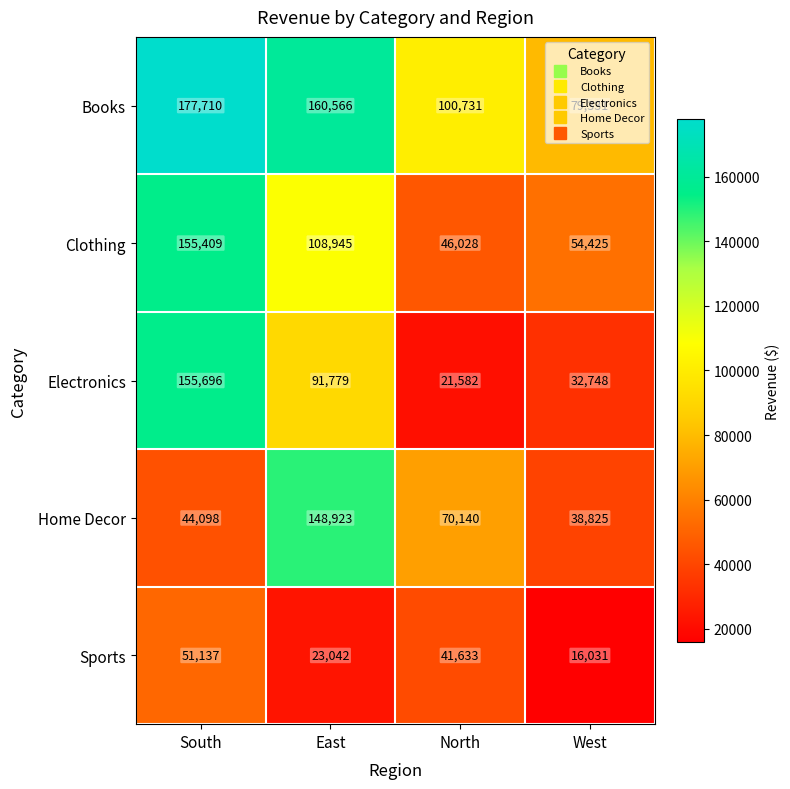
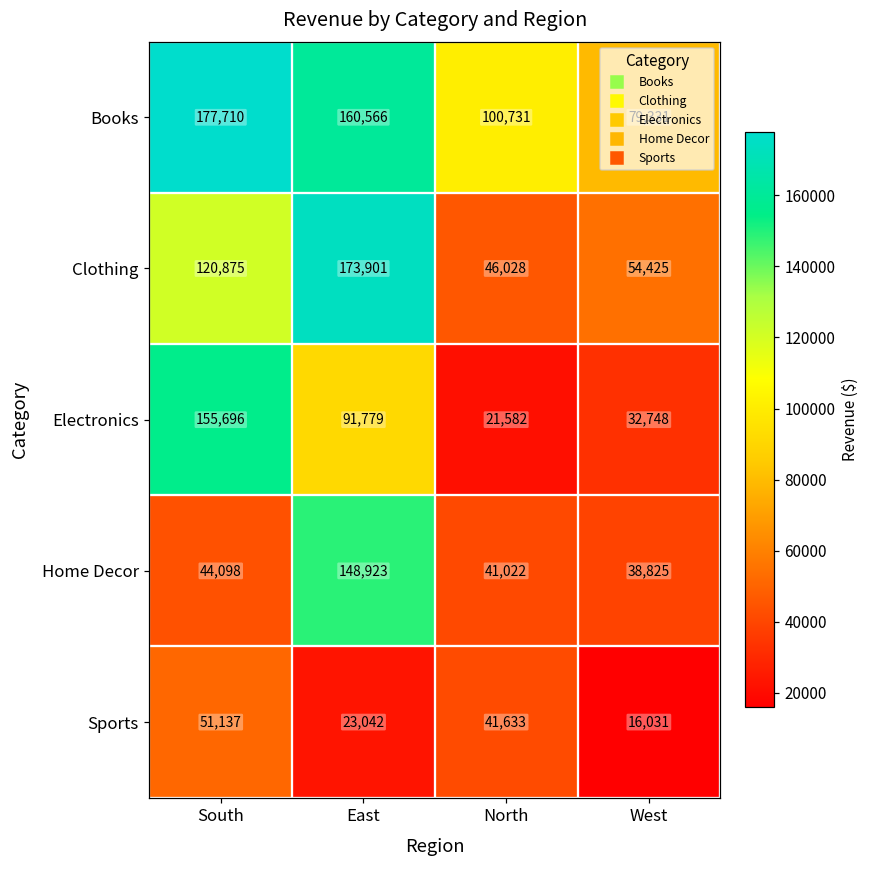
  {
    "Clothing": {
-     "South": "155,409",
-     "East": "108,945"
+     "South": "120,875",
+     "East": "173,901"
    },
    "Home Decor": {
-     "North": "70,140"
+     "North": "41,022"
    }
  }
